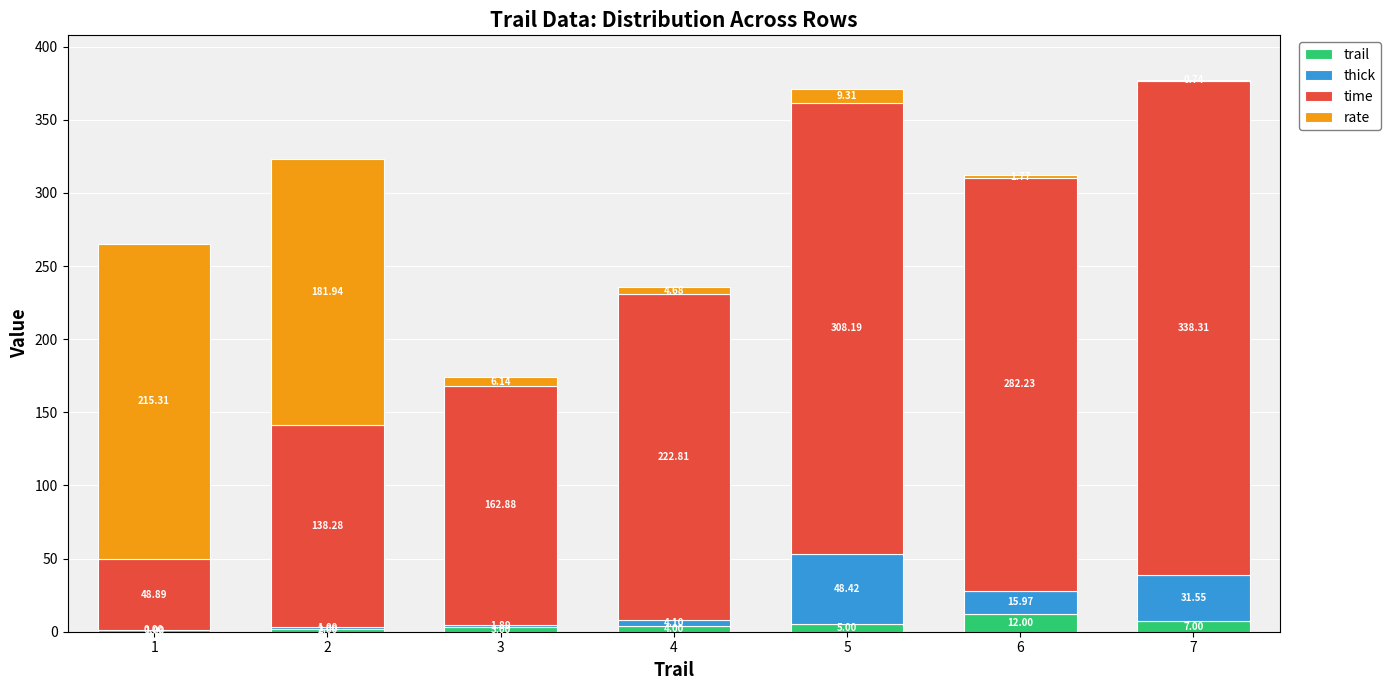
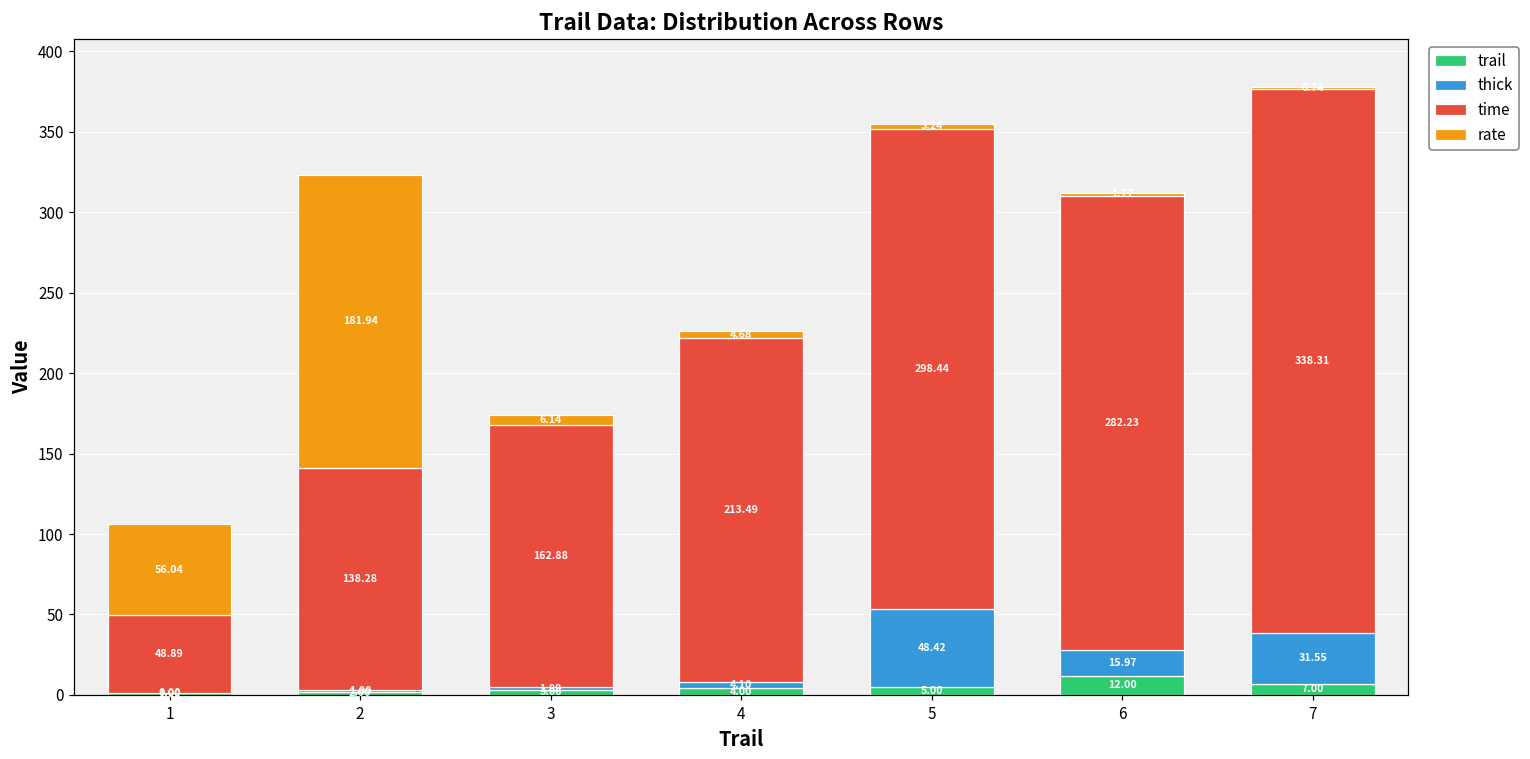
  {
    "trail": {
      "5": 5.00,
      "6": 12.00,
      "7": 7.00
    },
    "thick": {
      "2": 1.00,
      "3": 1.89,
      "5": 48.42,
      "6": 15.97,
      "7": 31.55
    },
    "time": {
      "1": 48.89,
      "2": 138.28,
      "3": 162.88,
-     "4": 222.81,
-     "5": 308.19,
+     "4": 213.49,
+     "5": 298.44,
      "6": 282.23,
      "7": 338.31
    },
    "rate": {
-     "1": 215.31,
+     "1": 56.04,
      "2": 181.94,
      "3": 6.14,
      "4": 4.68,
-     "5": 9.31
+     "5": 3.24
    }
  }
